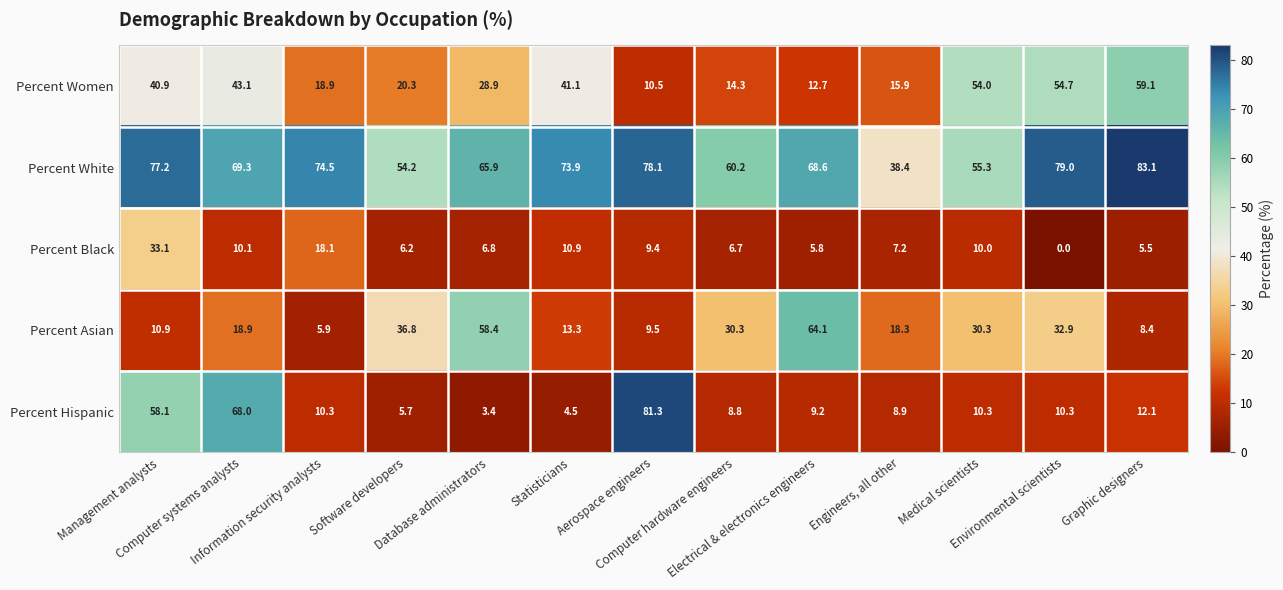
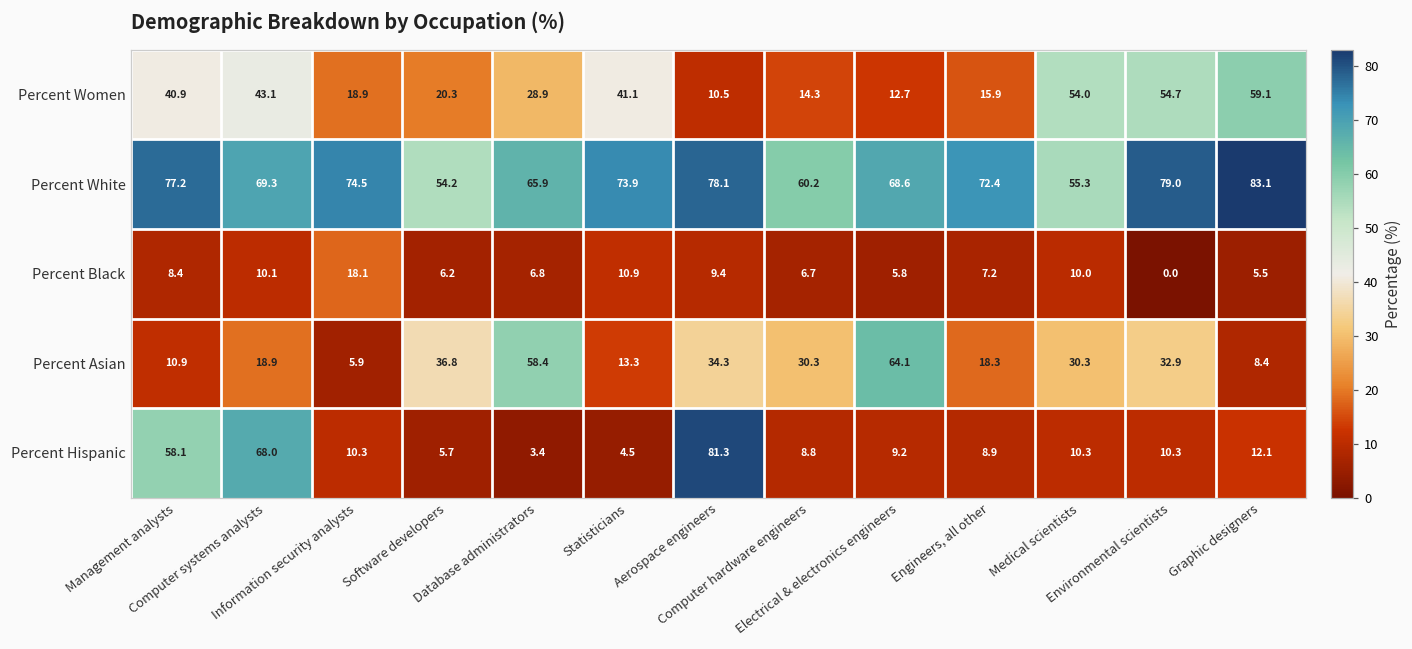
  {
    "Percent Women": {
      "Management analysts": 40.9,
      "Computer systems analysts": 43.1,
      "Information security analysts": 18.9,
      "Software developers": 20.3,
      "Database administrators": 28.9,
      "Statisticians": 41.1,
      "Aerospace engineers": 10.5,
      "Computer hardware engineers": 14.3,
      "Electrical & electronics engineers": 12.7,
      "Engineers, all other": 15.9,
      "Medical scientists": 54.0,
      "Environmental scientists": 54.7,
      "Graphic designers": 59.1
    },
    "Percent White": {
      "Management analysts": 77.2,
      "Computer systems analysts": 69.3,
      "Information security analysts": 74.5,
      "Software developers": 54.2,
      "Database administrators": 65.9,
      "Statisticians": 73.9,
      "Aerospace engineers": 78.1,
      "Computer hardware engineers": 60.2,
      "Electrical & electronics engineers": 68.6,
-     "Engineers, all other": 38.4,
+     "Engineers, all other": 72.4,
      "Medical scientists": 55.3,
      "Environmental scientists": 79.0,
      "Graphic designers": 83.1
    },
    "Percent Black": {
-     "Management analysts": 33.1,
+     "Management analysts": 8.4,
      "Computer systems analysts": 10.1,
      "Information security analysts": 18.1,
      "Software developers": 6.2,
      "Database administrators": 6.8,
      "Statisticians": 10.9,
      "Aerospace engineers": 9.4,
      "Computer hardware engineers": 6.7,
      "Electrical & electronics engineers": 5.8,
      "Engineers, all other": 7.2,
      "Medical scientists": 10.0,
      "Environmental scientists": 0.0,
      "Graphic designers": 5.5
    },
    "Percent Asian": {
      "Management analysts": 10.9,
      "Computer systems analysts": 18.9,
      "Information security analysts": 5.9,
      "Software developers": 36.8,
      "Database administrators": 58.4,
      "Statisticians": 13.3,
-     "Aerospace engineers": 9.5,
+     "Aerospace engineers": 34.3,
      "Computer hardware engineers": 30.3,
      "Electrical & electronics engineers": 64.1,
      "Engineers, all other": 18.3,
      "Medical scientists": 30.3,
      "Environmental scientists": 32.9,
      "Graphic designers": 8.4
    },
    "Percent Hispanic": {
      "Management analysts": 58.1,
      "Computer systems analysts": 68.0,
      "Information security analysts": 10.3,
      "Software developers": 5.7,
      "Database administrators": 3.4,
      "Statisticians": 4.5,
      "Aerospace engineers": 81.3,
      "Computer hardware engineers": 8.8,
      "Electrical & electronics engineers": 9.2,
      "Engineers, all other": 8.9,
      "Medical scientists": 10.3,
      "Environmental scientists": 10.3,
      "Graphic designers": 12.1
    }
  }
